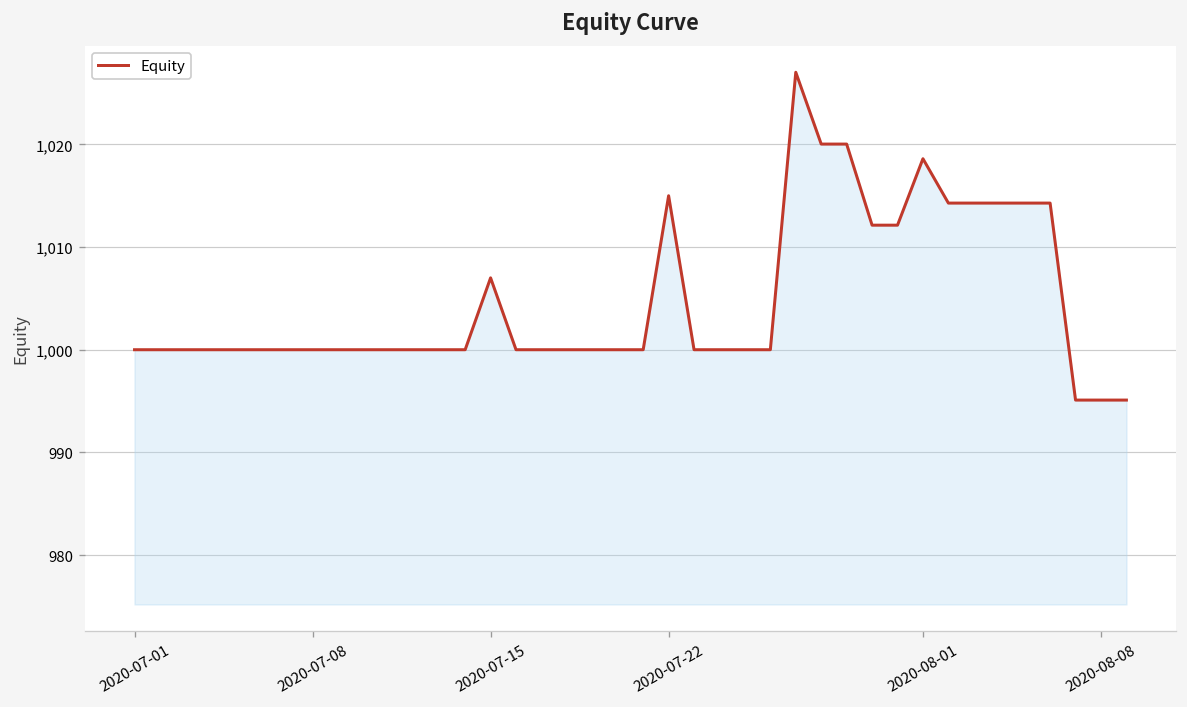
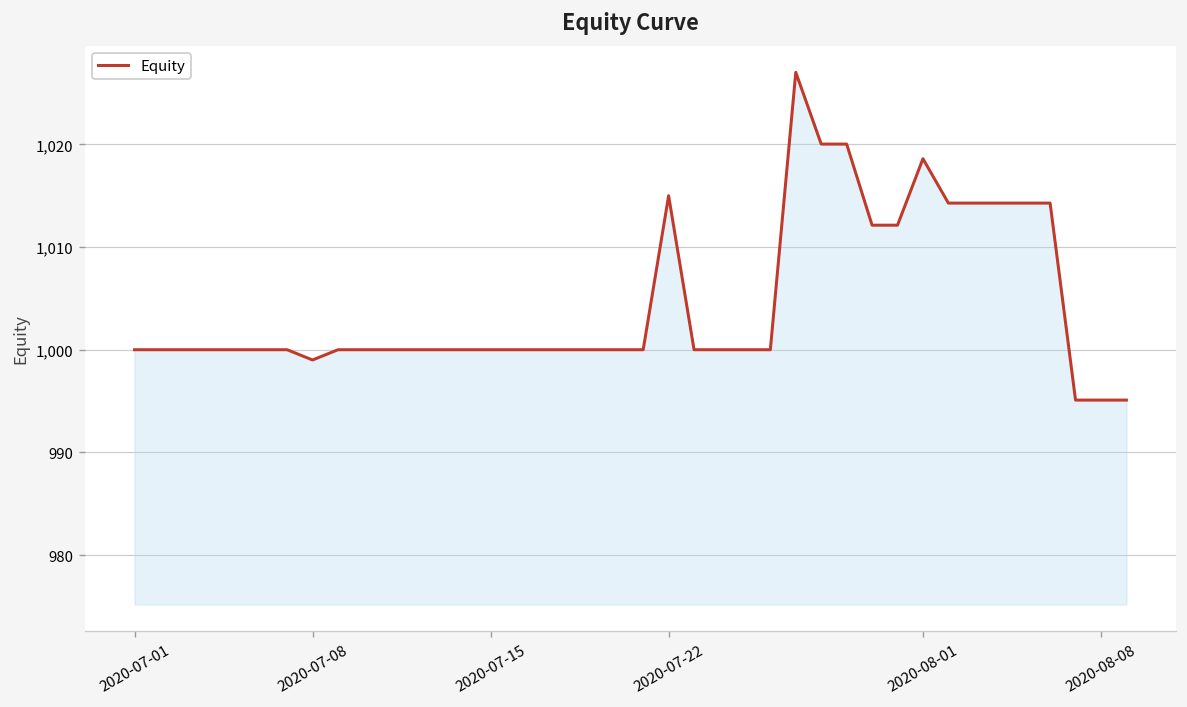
  {
    "2020-07-01": "1,000",
-   "2020-07-08": "1,000",
-   "2020-07-15": "1,007",
+   "2020-07-08": "999",
+   "2020-07-15": "1,000",
    "2020-07-22": "1,015",
    "2020-08-01": "1,019",
    "2020-08-08": "995"
  }
